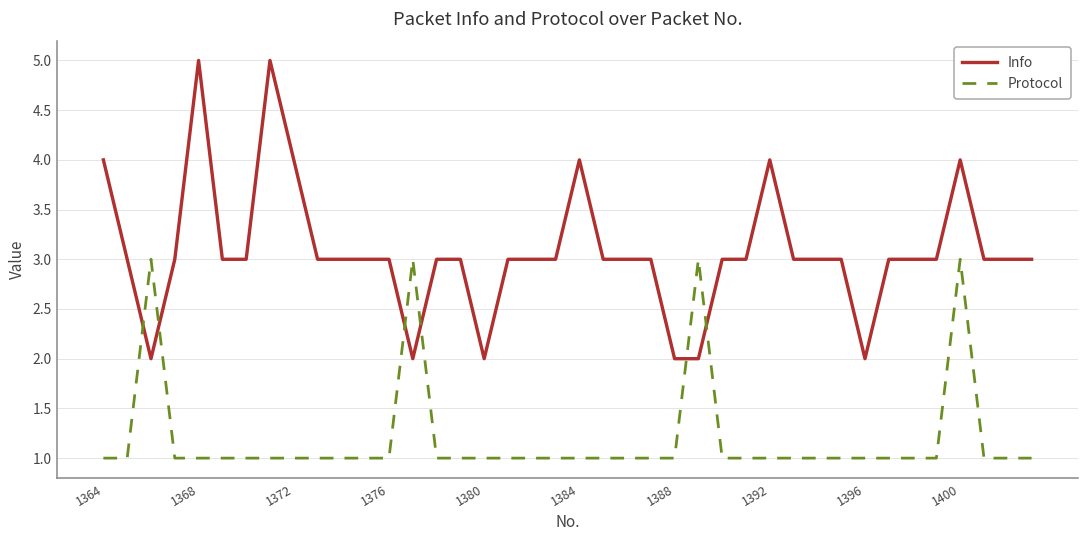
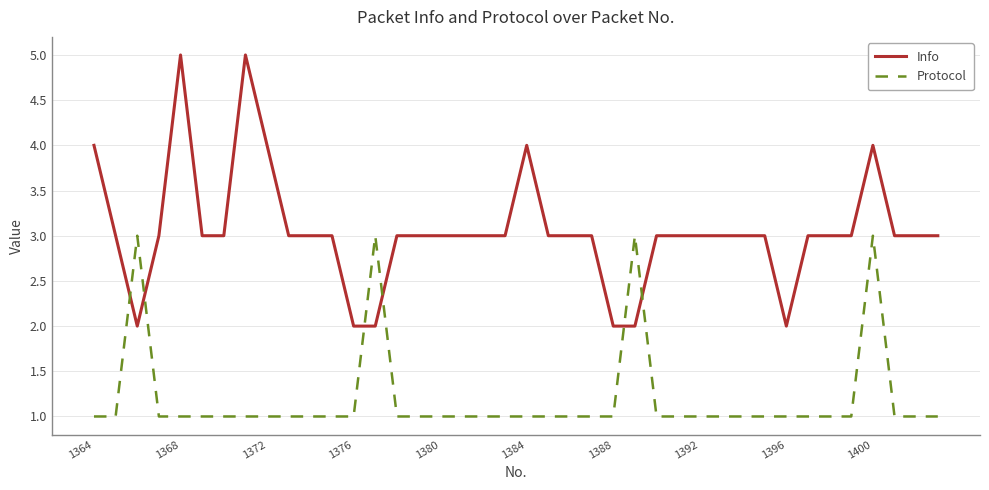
  {
    "Info": {
      "1364": 4,
      "1368": 5,
      "1372": 4,
-     "1376": 3,
-     "1380": 2,
+     "1376": 2,
+     "1380": 3,
      "1384": 4,
      "1388": 2,
-     "1392": 4,
+     "1392": 3,
      "1396": 2,
      "1400": 4
    },
    "Protocol": {
      "1364": 1,
      "1368": 1,
      "1372": 1,
      "1376": 1,
      "1380": 1,
      "1384": 1,
      "1388": 1,
      "1392": 1,
      "1396": 1,
      "1400": 3
    }
  }
